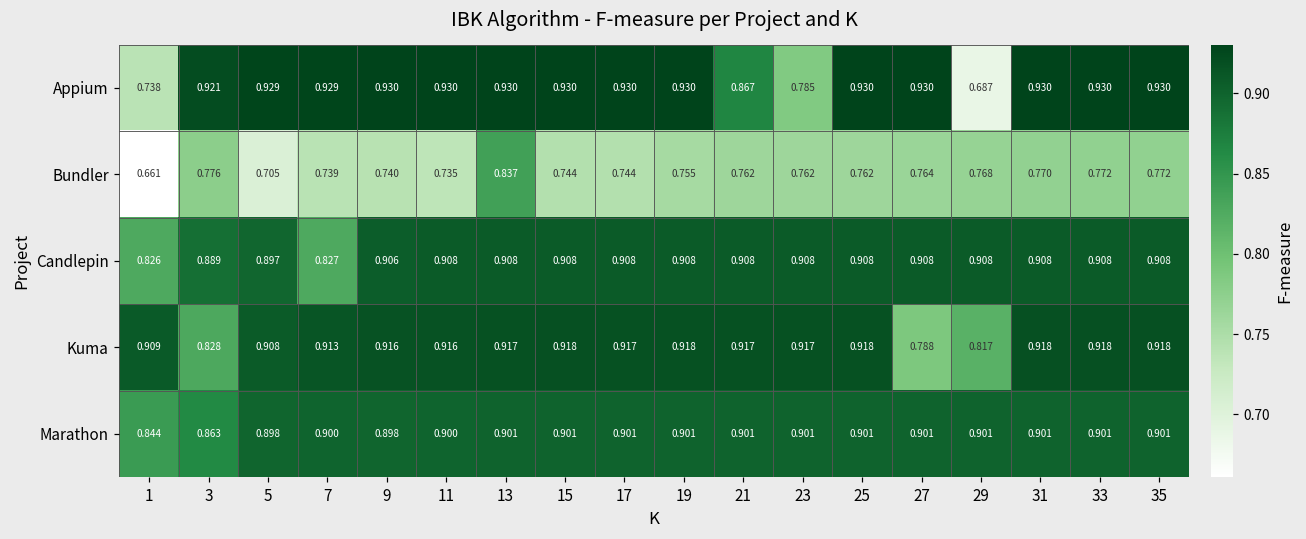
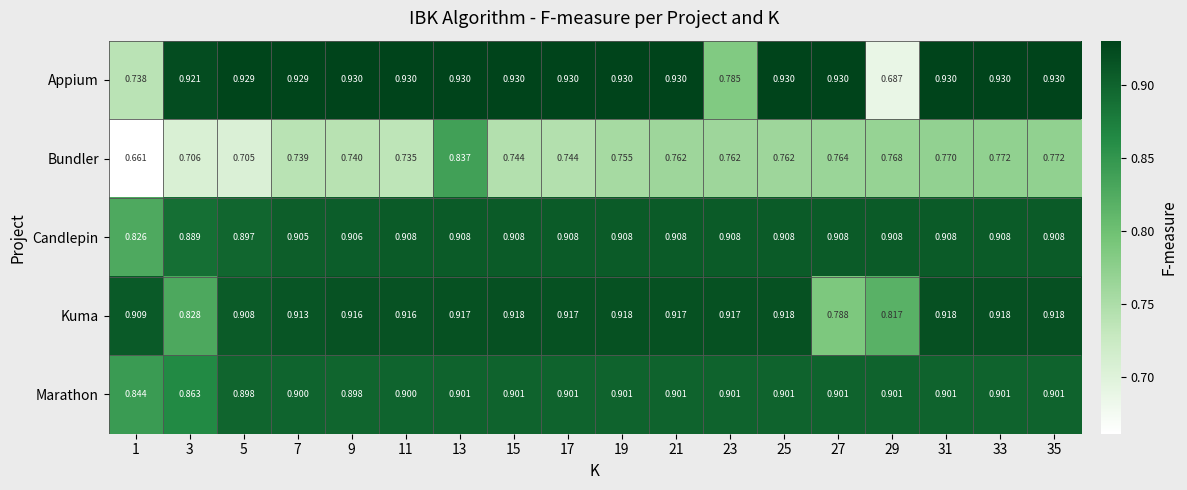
  {
    "Appium": {
      "1": 0.738,
      "3": 0.921,
      "5": 0.929,
      "7": 0.929,
      "9": 0.930,
      "11": 0.930,
      "13": 0.930,
      "15": 0.930,
      "17": 0.930,
      "19": 0.930,
-     "21": 0.867,
+     "21": 0.930,
      "23": 0.785,
      "25": 0.930,
      "27": 0.930,
      "29": 0.687,
      "31": 0.930,
      "33": 0.930,
      "35": 0.930
    },
    "Bundler": {
      "1": 0.661,
-     "3": 0.776,
+     "3": 0.706,
      "5": 0.705,
      "7": 0.739,
      "9": 0.740,
      "11": 0.735,
      "13": 0.837,
      "15": 0.744,
      "17": 0.744,
      "19": 0.755,
      "21": 0.762,
      "23": 0.762,
      "25": 0.762,
      "27": 0.764,
      "29": 0.768,
      "31": 0.770,
      "33": 0.772,
      "35": 0.772
    },
    "Candlepin": {
      "1": 0.826,
      "3": 0.889,
      "5": 0.897,
-     "7": 0.827,
+     "7": 0.905,
      "9": 0.906,
      "11": 0.908,
      "13": 0.908,
      "15": 0.908,
      "17": 0.908,
      "19": 0.908,
      "21": 0.908,
      "23": 0.908,
      "25": 0.908,
      "27": 0.908,
      "29": 0.908,
      "31": 0.908,
      "33": 0.908,
      "35": 0.908
    },
    "Kuma": {
      "1": 0.909,
      "3": 0.828,
      "5": 0.908,
      "7": 0.913,
      "9": 0.916,
      "11": 0.916,
      "13": 0.917,
      "15": 0.918,
      "17": 0.917,
      "19": 0.918,
      "21": 0.917,
      "23": 0.917,
      "25": 0.918,
      "27": 0.788,
      "29": 0.817,
      "31": 0.918,
      "33": 0.918,
      "35": 0.918
    },
    "Marathon": {
      "1": 0.844,
      "3": 0.863,
      "5": 0.898,
      "7": 0.900,
      "9": 0.898,
      "11": 0.900,
      "13": 0.901,
      "15": 0.901,
      "17": 0.901,
      "19": 0.901,
      "21": 0.901,
      "23": 0.901,
      "25": 0.901,
      "27": 0.901,
      "29": 0.901,
      "31": 0.901,
      "33": 0.901,
      "35": 0.901
    }
  }
